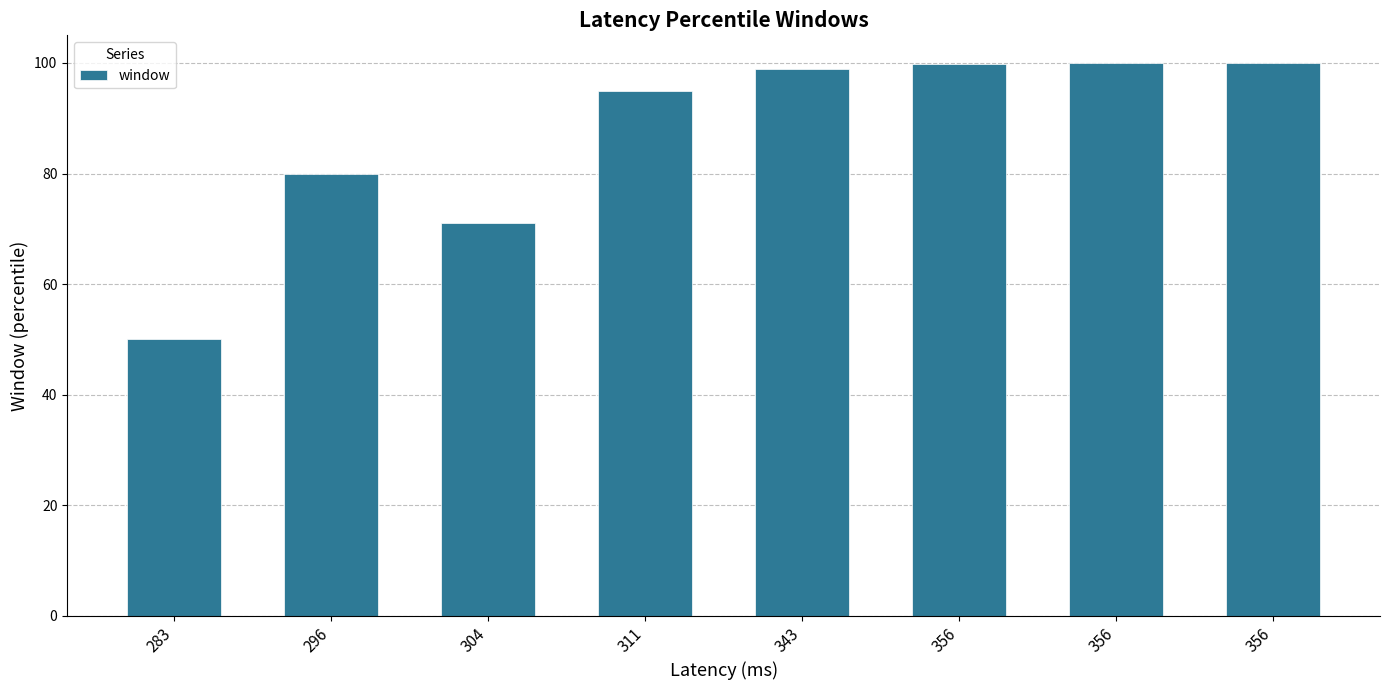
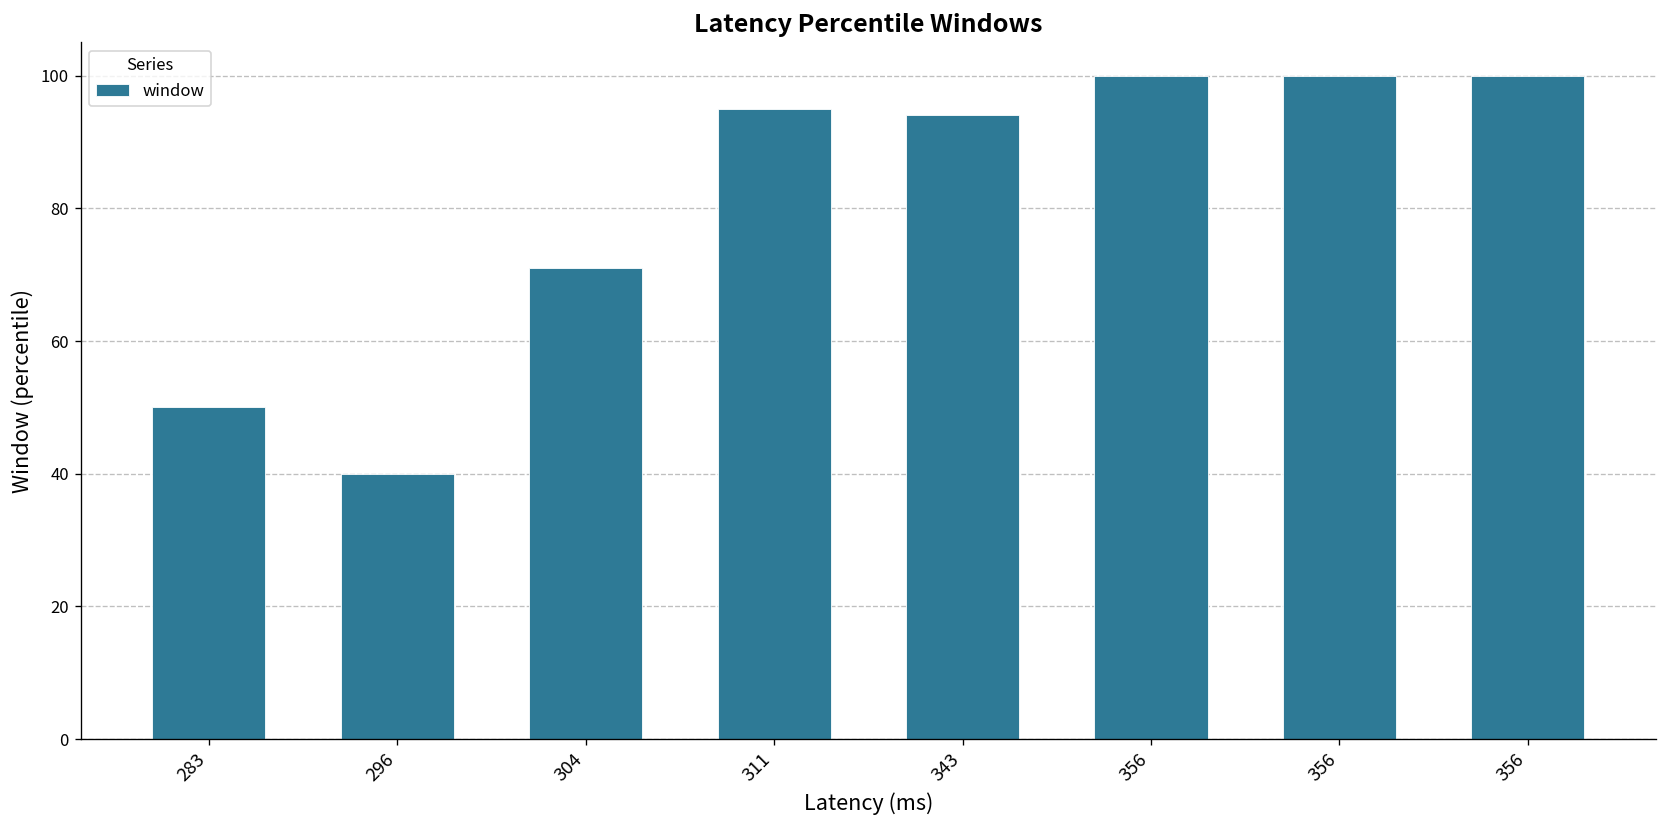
  {
    "283": 50,
-   "296": 80,
+   "296": 40,
    "304": 71,
    "311": 95,
-   "343": 99
+   "343": 94
  }
